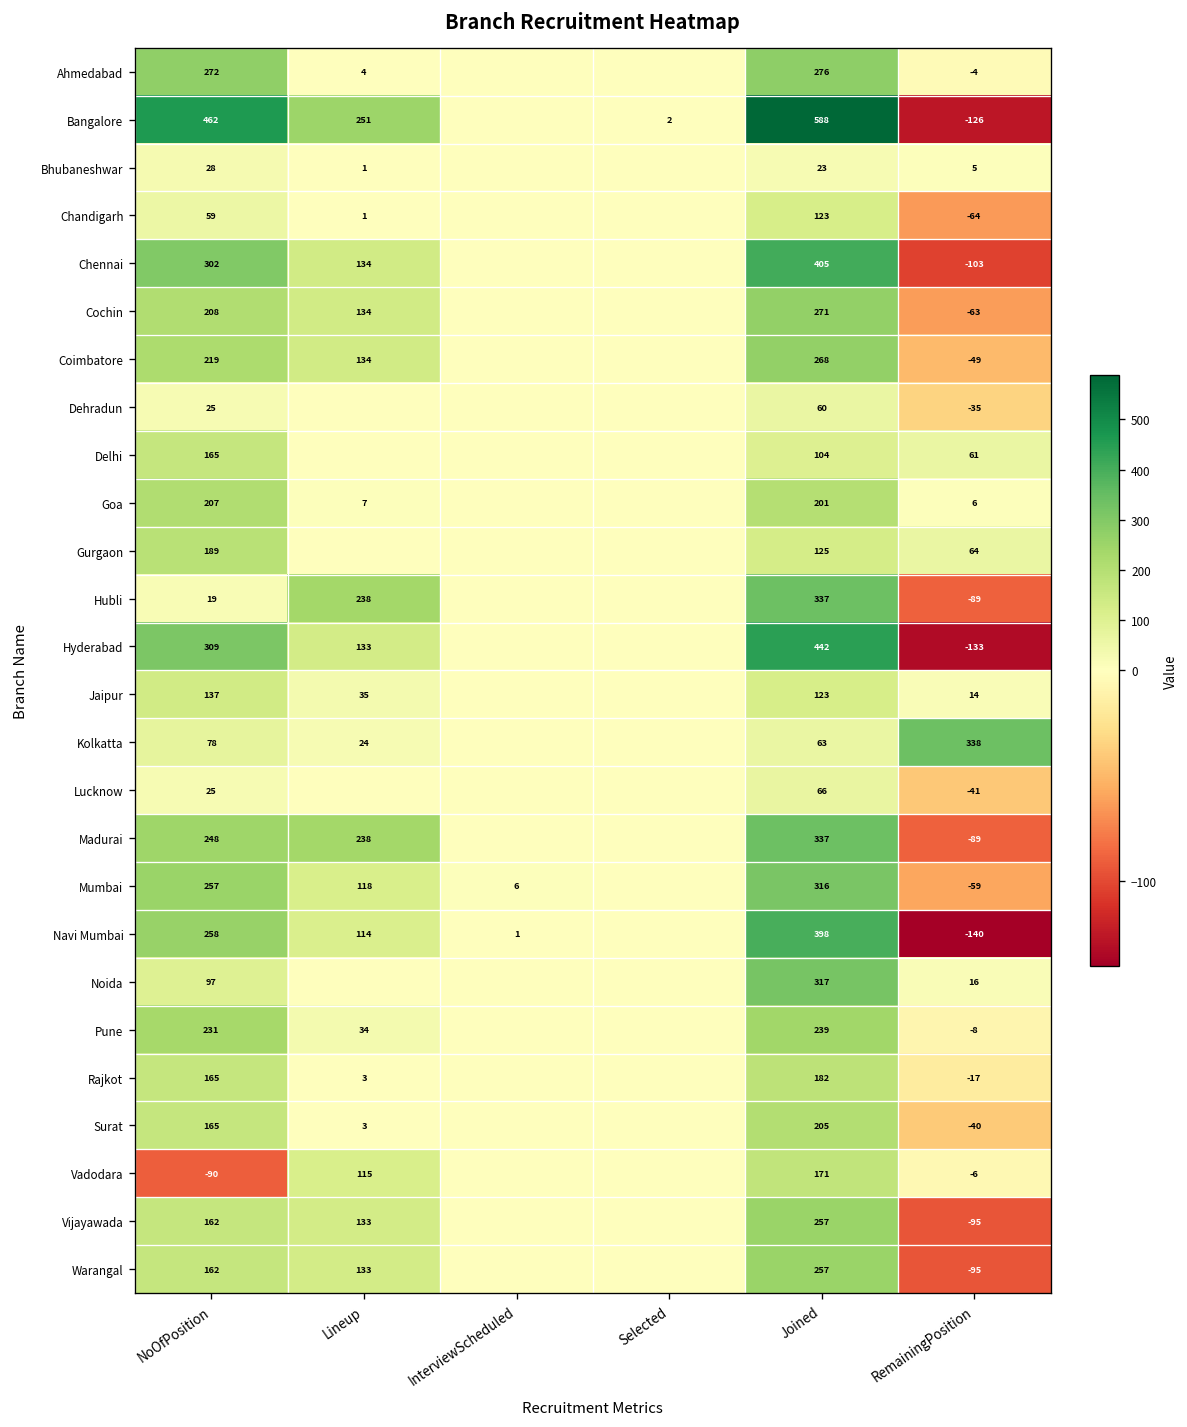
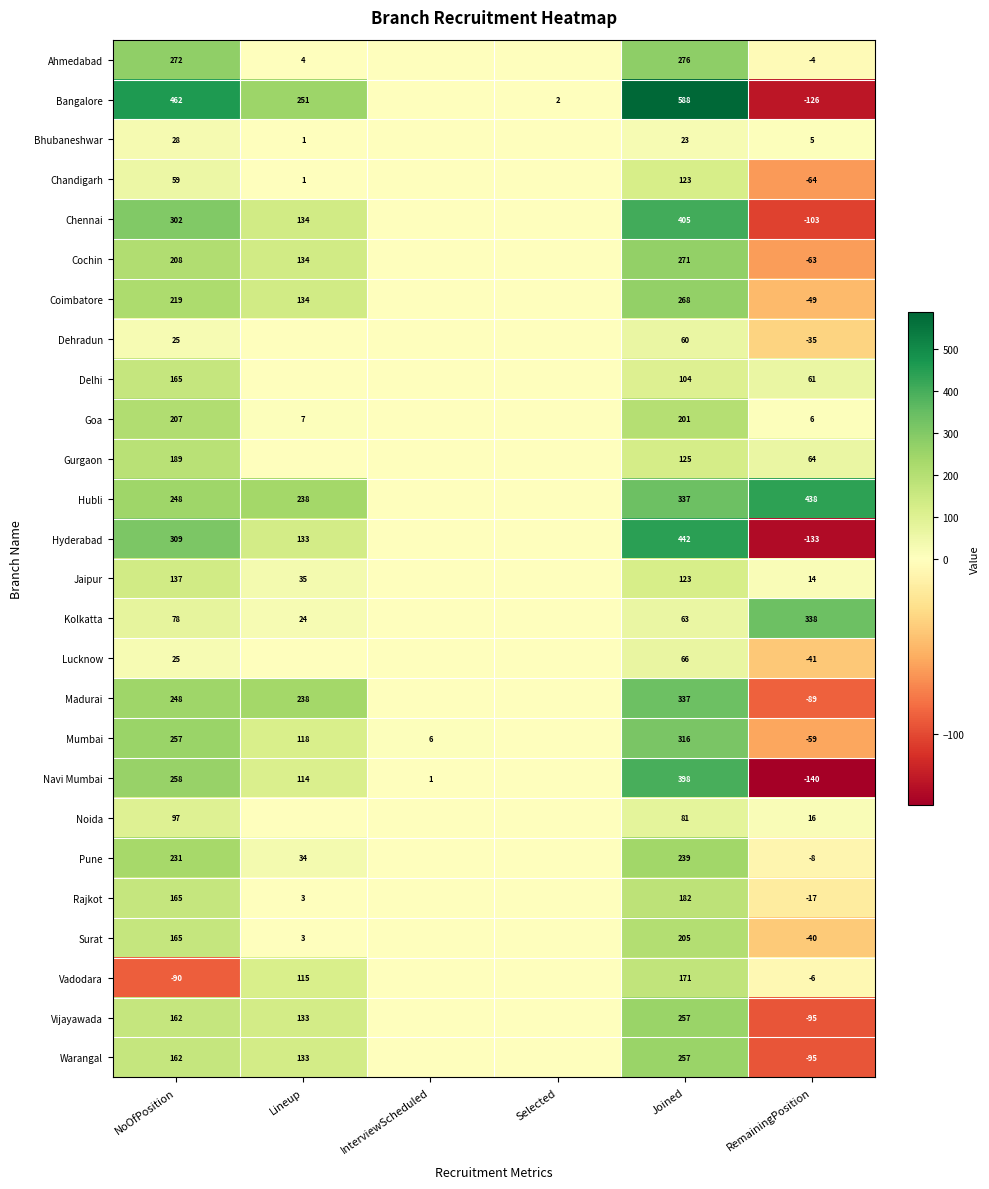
  {
    "Ahmedabad": {
      "NoOfPosition": 272,
      "Lineup": 4,
      "Joined": 276,
      "RemainingPosition": -4
    },
    "Bangalore": {
      "NoOfPosition": 462,
      "Lineup": 251,
      "Selected": 2,
      "Joined": 588,
      "RemainingPosition": -126
    },
    "Bhubaneshwar": {
      "NoOfPosition": 28,
      "Lineup": 1,
      "Joined": 23,
      "RemainingPosition": 5
    },
    "Chandigarh": {
      "NoOfPosition": 59,
      "Lineup": 1,
      "Joined": 123,
      "RemainingPosition": -64
    },
    "Chennai": {
      "NoOfPosition": 302,
      "Lineup": 134,
      "Joined": 405,
      "RemainingPosition": -103
    },
    "Cochin": {
      "NoOfPosition": 208,
      "Lineup": 134,
      "Joined": 271,
      "RemainingPosition": -63
    },
    "Coimbatore": {
      "NoOfPosition": 219,
      "Lineup": 134,
      "Joined": 268,
      "RemainingPosition": -49
    },
    "Dehradun": {
      "NoOfPosition": 25,
      "Joined": 60,
      "RemainingPosition": -35
    },
    "Delhi": {
      "NoOfPosition": 165,
      "Joined": 104,
      "RemainingPosition": 61
    },
    "Goa": {
      "NoOfPosition": 207,
      "Lineup": 7,
      "Joined": 201,
      "RemainingPosition": 6
    },
    "Gurgaon": {
      "NoOfPosition": 189,
      "Joined": 125,
      "RemainingPosition": 64
    },
    "Hubli": {
-     "NoOfPosition": 19,
+     "NoOfPosition": 248,
      "Lineup": 238,
      "Joined": 337,
-     "RemainingPosition": -89
+     "RemainingPosition": 438
    },
    "Hyderabad": {
      "NoOfPosition": 309,
      "Lineup": 133,
      "Joined": 442,
      "RemainingPosition": -133
    },
    "Jaipur": {
      "NoOfPosition": 137,
      "Lineup": 35,
      "Joined": 123,
      "RemainingPosition": 14
    },
    "Kolkatta": {
      "NoOfPosition": 78,
      "Lineup": 24,
      "Joined": 63,
      "RemainingPosition": 338
    },
    "Lucknow": {
      "NoOfPosition": 25,
      "Joined": 66,
      "RemainingPosition": -41
    },
    "Madurai": {
      "NoOfPosition": 248,
      "Lineup": 238,
      "Joined": 337,
      "RemainingPosition": -89
    },
    "Mumbai": {
      "NoOfPosition": 257,
      "Lineup": 118,
      "InterviewScheduled": 6,
      "Joined": 316,
      "RemainingPosition": -59
    },
    "Navi Mumbai": {
      "NoOfPosition": 258,
      "Lineup": 114,
      "InterviewScheduled": 1,
      "Joined": 398,
      "RemainingPosition": -140
    },
    "Noida": {
      "NoOfPosition": 97,
-     "Joined": 317,
+     "Joined": 81,
      "RemainingPosition": 16
    },
    "Pune": {
      "NoOfPosition": 231,
      "Lineup": 34,
      "Joined": 239,
      "RemainingPosition": -8
    },
    "Rajkot": {
      "NoOfPosition": 165,
      "Lineup": 3,
      "Joined": 182,
      "RemainingPosition": -17
    },
    "Surat": {
      "NoOfPosition": 165,
      "Lineup": 3,
      "Joined": 205,
      "RemainingPosition": -40
    },
    "Vadodara": {
      "NoOfPosition": -90,
      "Lineup": 115,
      "Joined": 171,
      "RemainingPosition": -6
    },
    "Vijayawada": {
      "NoOfPosition": 162,
      "Lineup": 133,
      "Joined": 257,
      "RemainingPosition": -95
    },
    "Warangal": {
      "NoOfPosition": 162,
      "Lineup": 133,
      "Joined": 257,
      "RemainingPosition": -95
    }
  }
